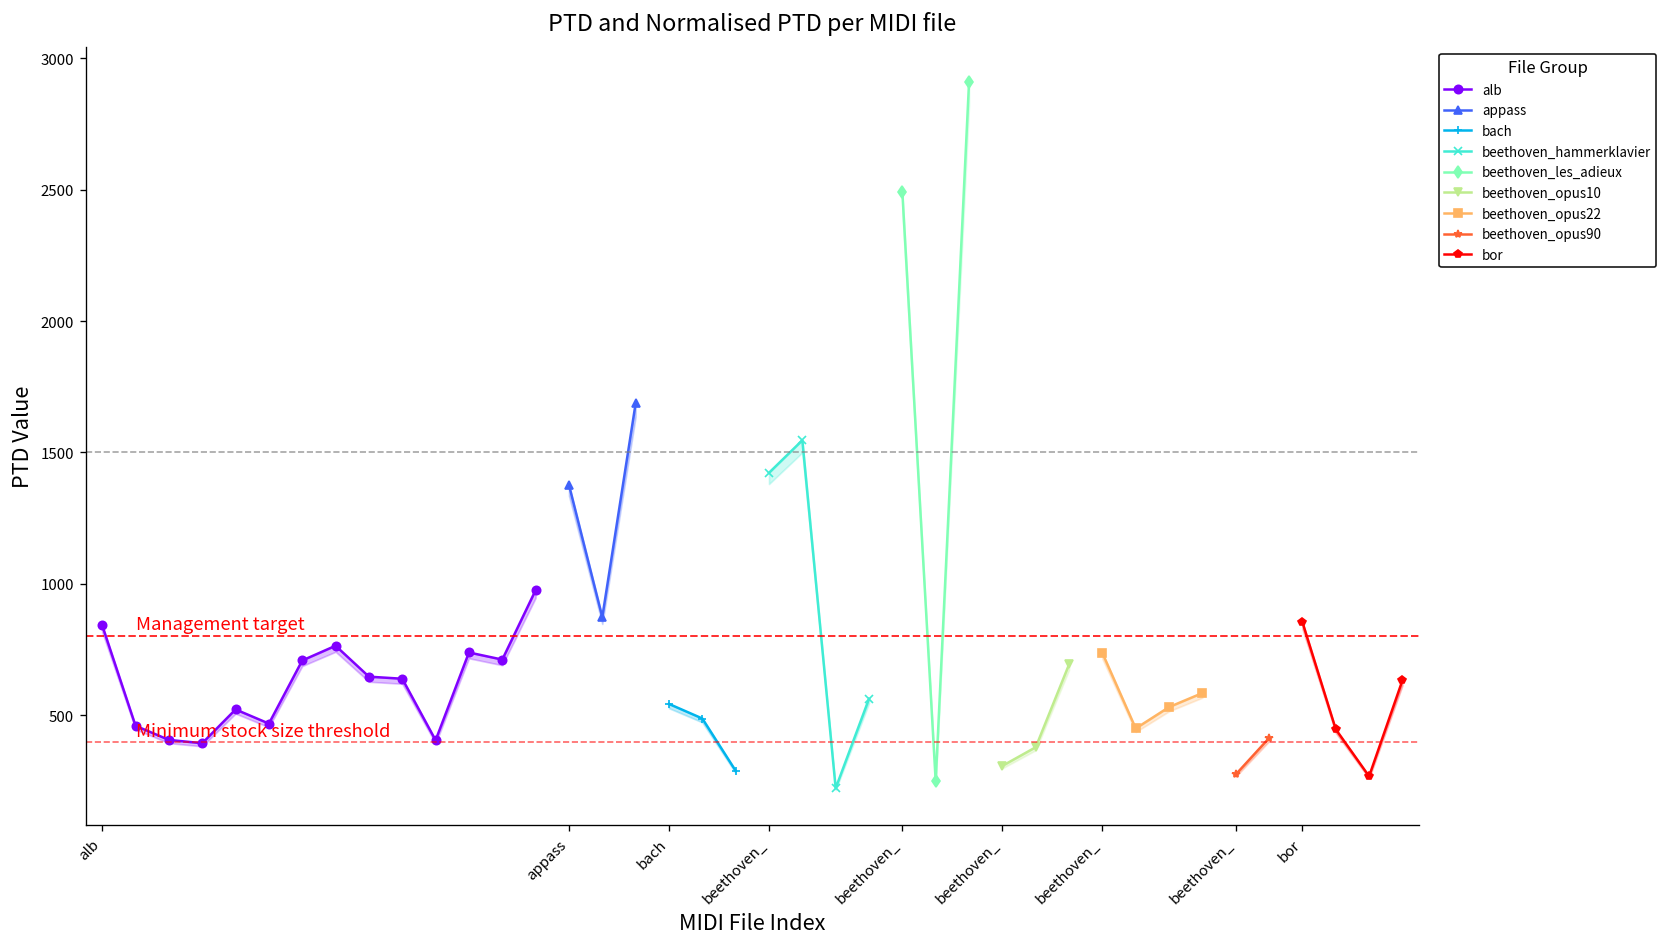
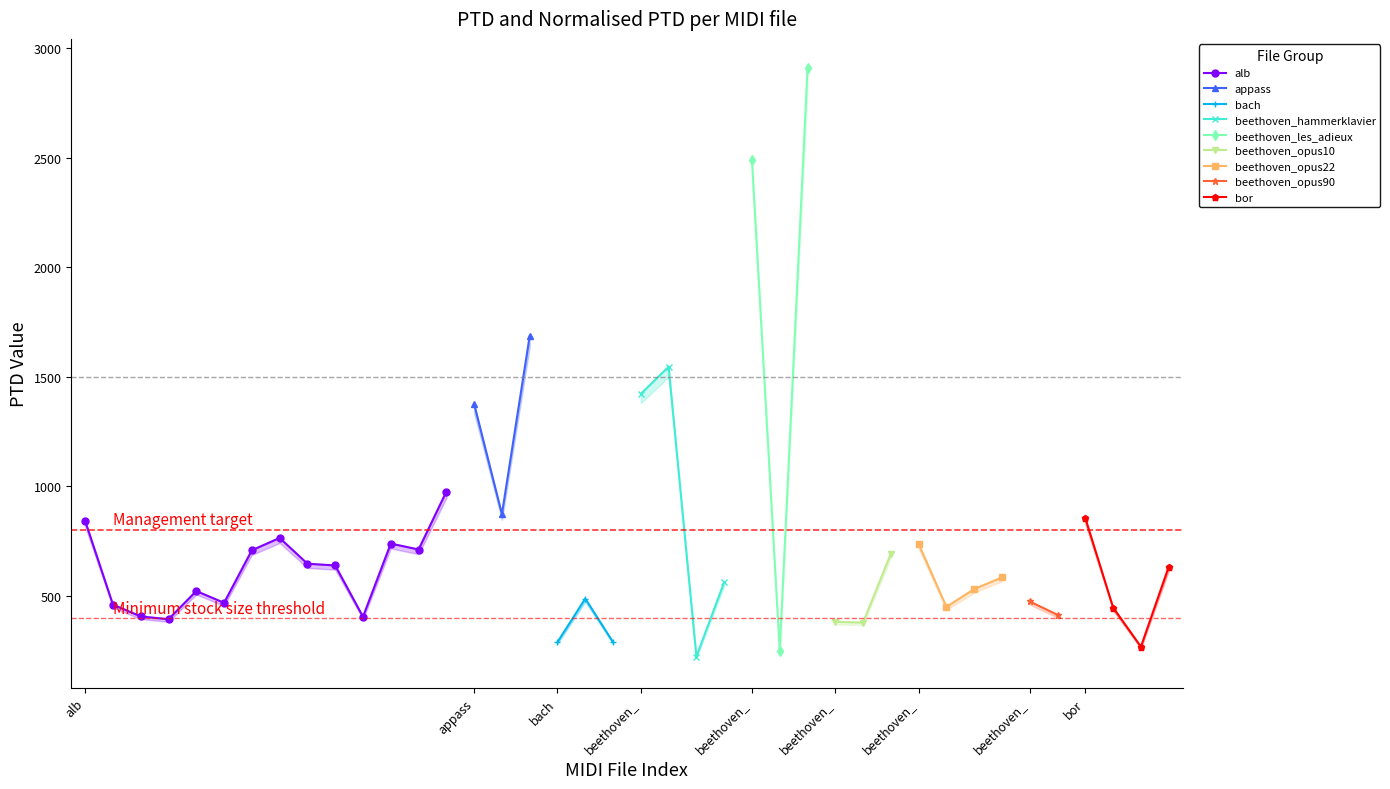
  {
    "alb": {
      "alb": 840
    },
    "appass": {
      "appass": 1380
    },
    "bach": {
-     "bach": 540
+     "bach": 290
    },
    "beethoven_hammerklavier": {
      "beethoven_": 1420
    },
    "beethoven_les_adieux": {
      "beethoven_": 2490
    },
    "beethoven_opus10": {
-     "beethoven_": 310
+     "beethoven_": 380
    },
    "beethoven_opus22": {
      "beethoven_": 740
    },
    "beethoven_opus90": {
-     "beethoven_": 270
+     "beethoven_": 470
    },
    "bor": {
      "bor": 850
    }
  }
